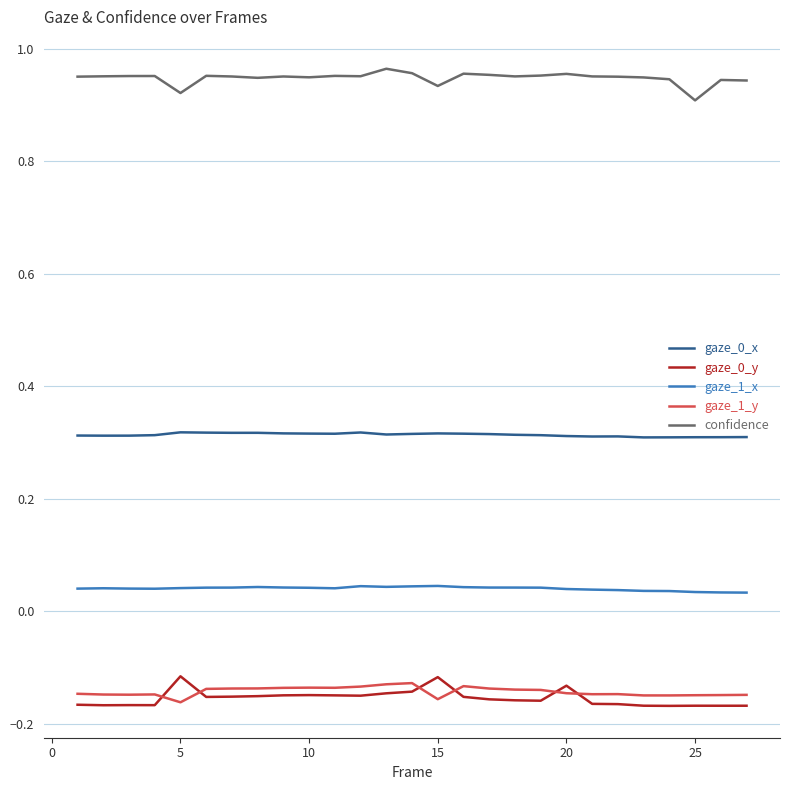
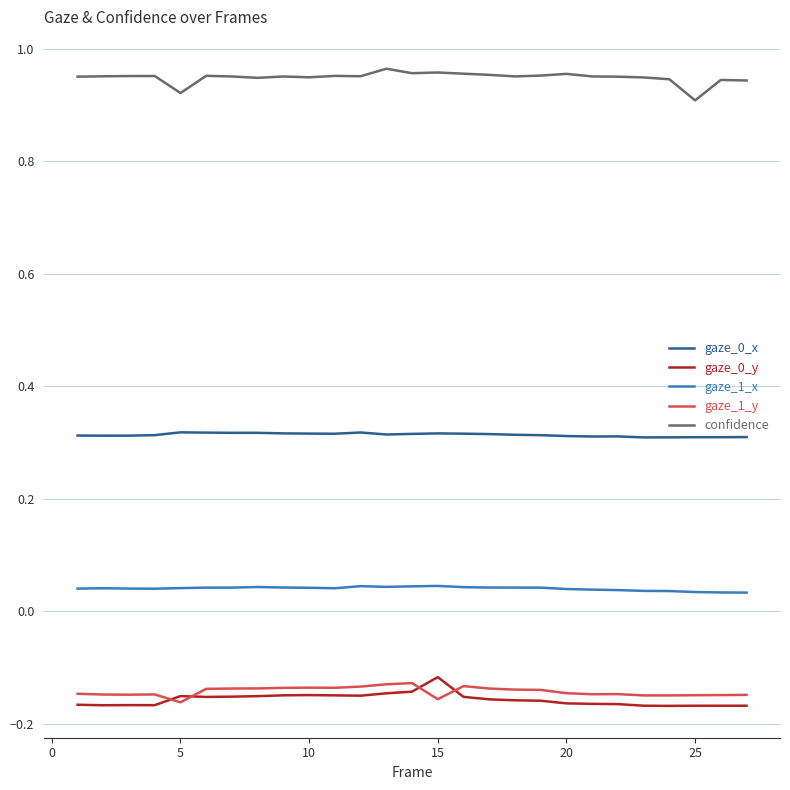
  {
    "gaze_0_y": {
-     "5": -0.12,
+     "5": -0.15,
      "10": -0.15,
      "15": -0.12,
-     "20": -0.13,
+     "20": -0.16,
      "25": -0.17
    },
    "gaze_1_y": {
      "5": -0.16,
      "10": -0.14,
      "15": -0.16,
      "20": -0.15,
      "25": -0.15
    },
    "confidence": {
      "5": 0.92,
      "10": 0.95,
-     "15": 0.93,
+     "15": 0.96,
      "20": 0.96,
      "25": 0.91
    }
  }
